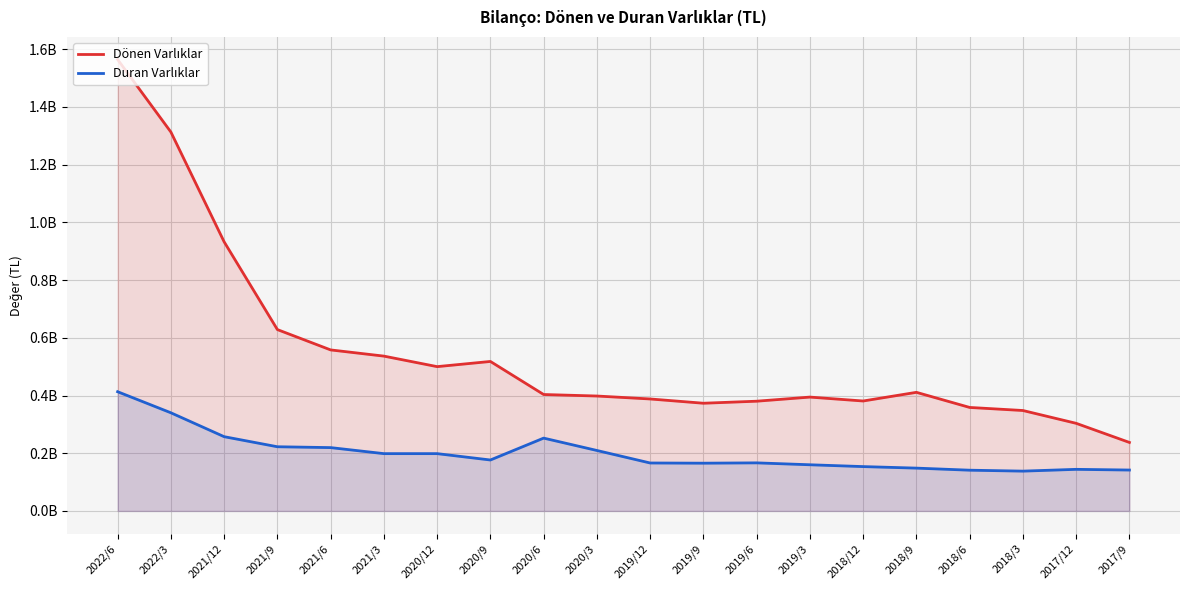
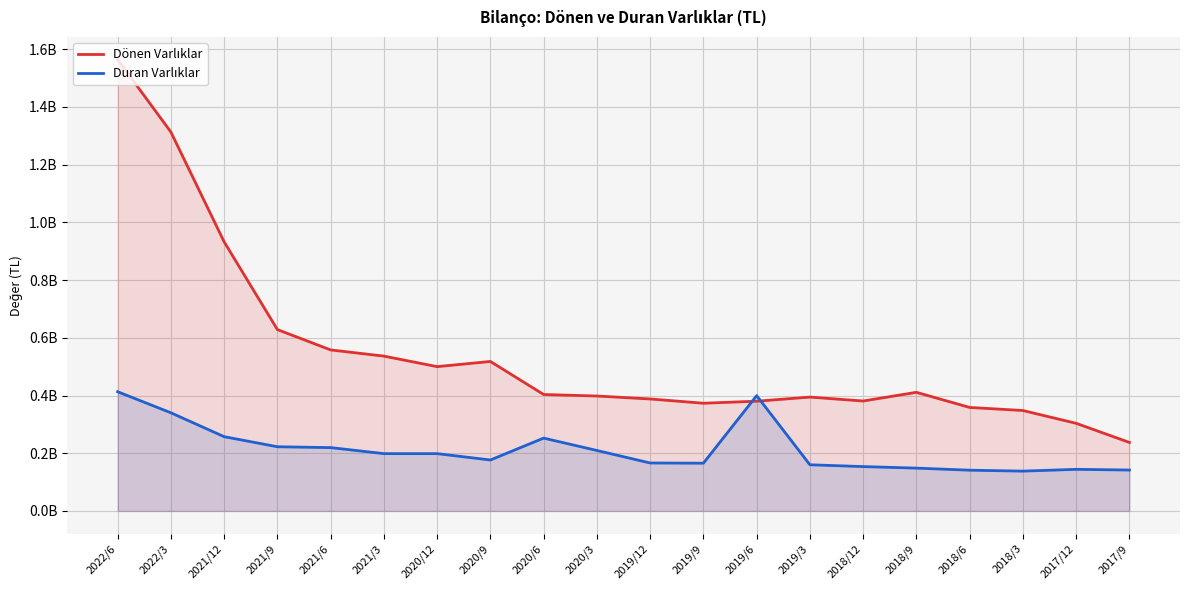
  {
    "Dönen Varlıklar": {
      "2022/3": 1310000000,
      "2021/12": 930000000,
      "2021/9": 630000000,
      "2021/6": 560000000,
      "2021/3": 540000000,
      "2020/12": 500000000,
      "2020/9": 520000000,
      "2020/6": 400000000,
      "2020/3": 400000000,
      "2019/12": 390000000,
      "2019/9": 370000000,
      "2019/6": 380000000,
      "2019/3": 390000000,
      "2018/12": 380000000,
      "2018/9": 410000000,
      "2018/6": 360000000,
      "2018/3": 350000000,
      "2017/12": 300000000,
      "2017/9": 240000000
    },
    "Duran Varlıklar": {
      "2022/6": 410000000,
      "2022/3": 340000000,
      "2021/12": 260000000,
      "2021/9": 220000000,
      "2021/6": 220000000,
      "2021/3": 200000000,
      "2020/12": 200000000,
      "2020/9": 180000000,
      "2020/6": 250000000,
      "2020/3": 210000000,
      "2019/12": 170000000,
      "2019/9": 170000000,
-     "2019/6": 170000000,
+     "2019/6": 400000000,
      "2019/3": 160000000,
      "2018/12": 150000000,
      "2018/9": 150000000,
      "2018/6": 140000000,
      "2018/3": 140000000,
      "2017/12": 140000000,
      "2017/9": 140000000
    }
  }
